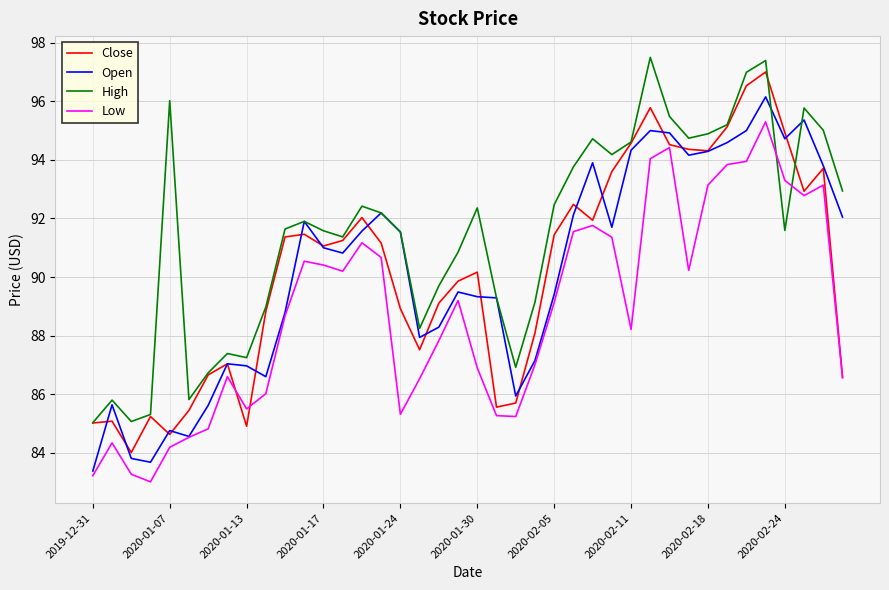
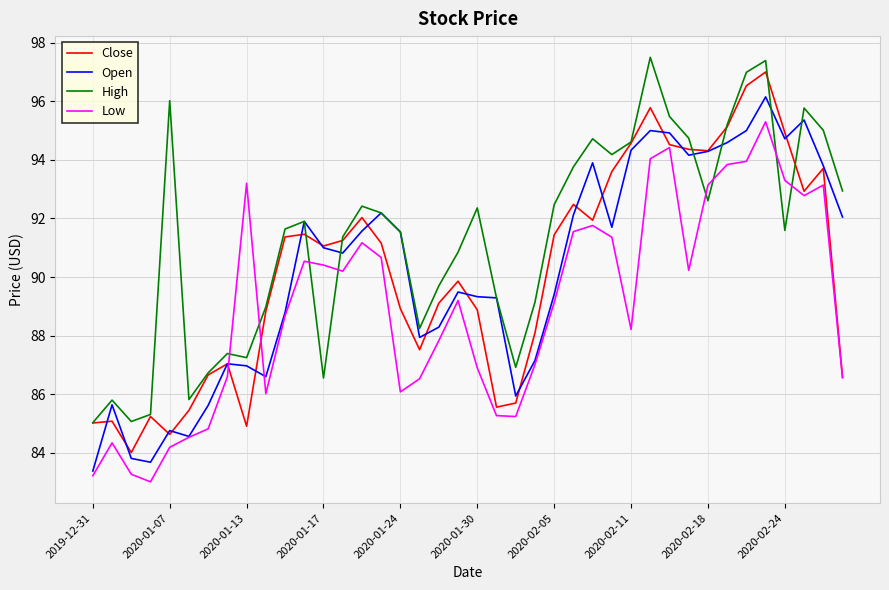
  {
    "Close": {
      "2020-01-07": 84.6,
      "2020-01-13": 84.9,
      "2020-01-24": 88.9,
-     "2020-01-30": 90.2,
+     "2020-01-30": 88.9,
      "2020-02-05": 91.4,
      "2020-02-24": 94.9
    },
    "Open": {
      "2019-12-31": 83.4,
      "2020-01-07": 84.8,
      "2020-01-13": 87.0,
      "2020-01-30": 89.3,
      "2020-02-05": 89.4,
      "2020-02-11": 94.3,
      "2020-02-24": 94.7
    },
    "High": {
      "2020-01-07": 96.0,
      "2020-01-13": 87.3,
-     "2020-01-17": 91.6,
+     "2020-01-17": 86.6,
      "2020-01-30": 92.4,
      "2020-02-05": 92.5,
-     "2020-02-18": 94.9,
+     "2020-02-18": 92.6,
      "2020-02-24": 91.6
    },
    "Low": {
      "2019-12-31": 83.2,
      "2020-01-07": 84.2,
-     "2020-01-13": 85.5,
+     "2020-01-13": 93.2,
      "2020-01-17": 90.4,
-     "2020-01-24": 85.3,
+     "2020-01-24": 86.1,
      "2020-01-30": 86.9,
      "2020-02-05": 89.1,
      "2020-02-11": 88.2,
      "2020-02-18": 93.1,
      "2020-02-24": 93.3
    }
  }
